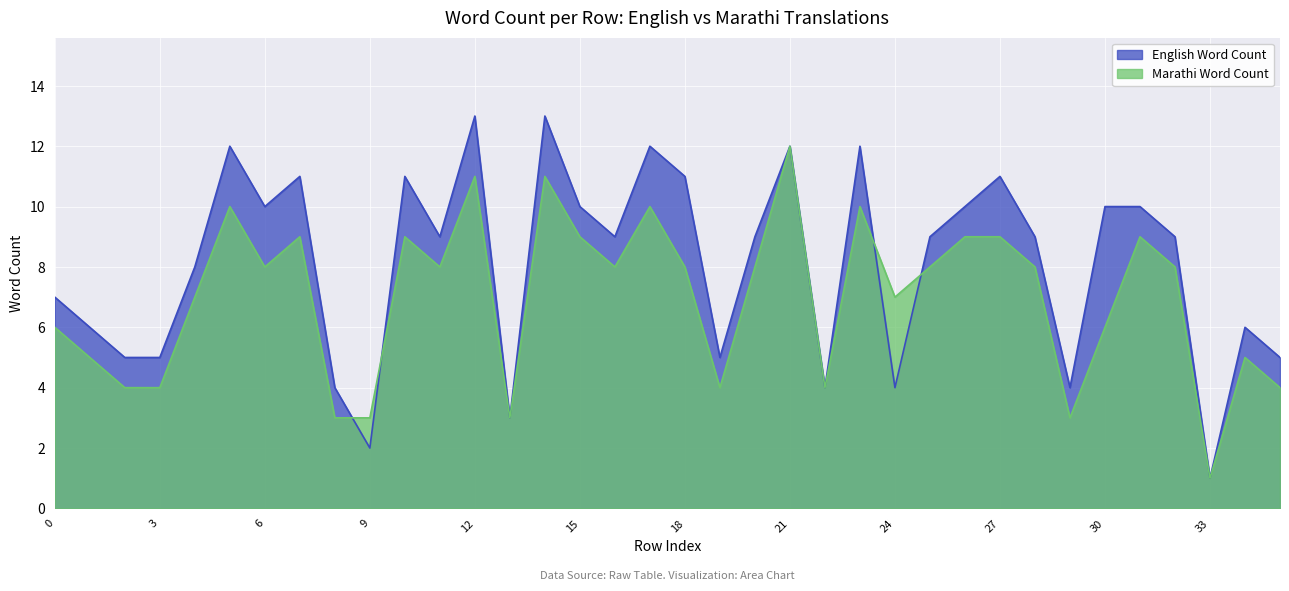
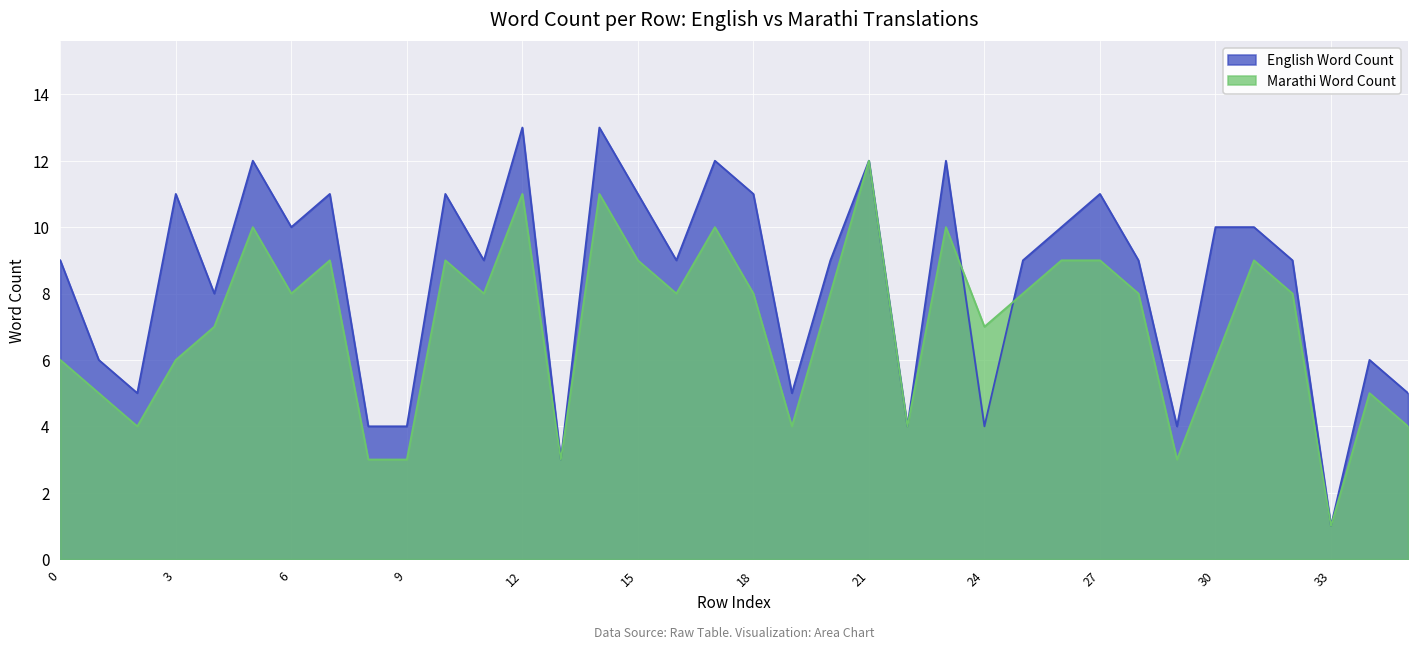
  {
    "English Word Count": {
-     "0": 7,
-     "3": 5,
+     "0": 9,
+     "3": 11,
      "6": 10,
-     "9": 2,
+     "9": 4,
      "12": 13,
-     "15": 10,
+     "15": 11,
      "18": 11,
      "24": 4,
      "27": 11,
      "30": 10
    },
    "Marathi Word Count": {
      "0": 6,
-     "3": 4,
+     "3": 6,
      "6": 8,
      "9": 3,
      "12": 11,
      "15": 9,
      "18": 8,
      "24": 7,
      "27": 9,
      "30": 6
    }
  }
